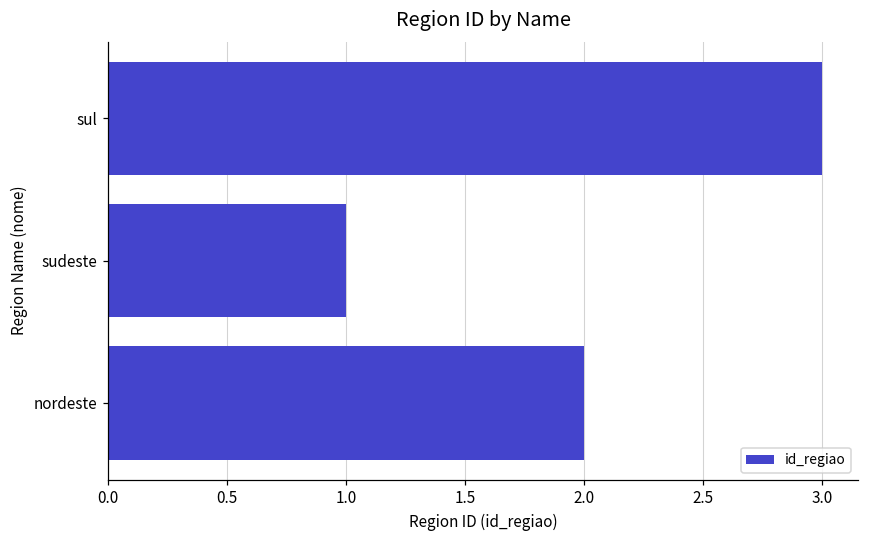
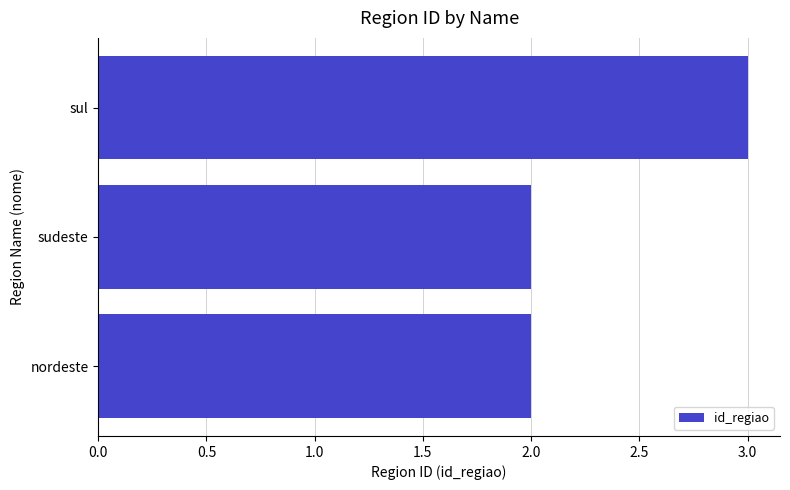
  {
    "sul": 3,
-   "sudeste": 1,
+   "sudeste": 2,
    "nordeste": 2
  }
